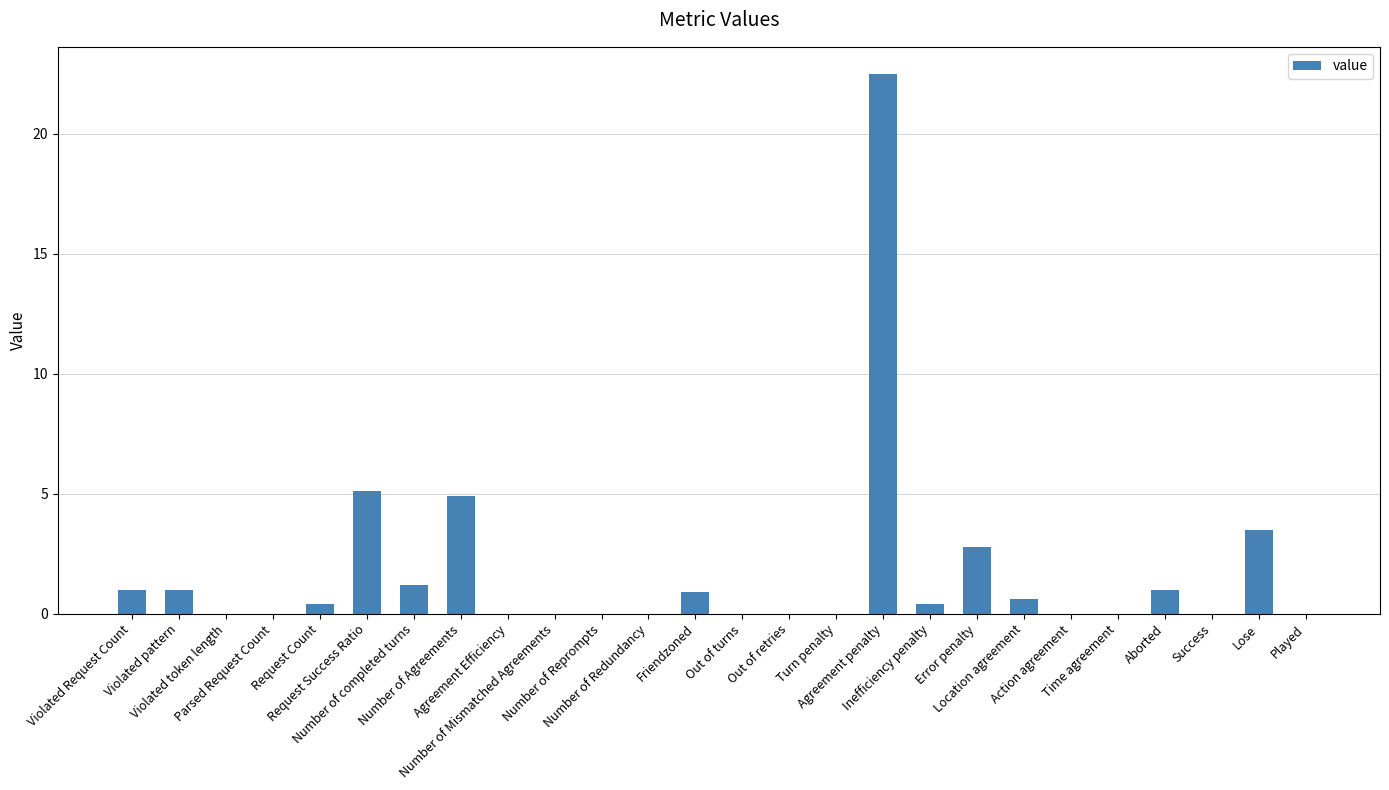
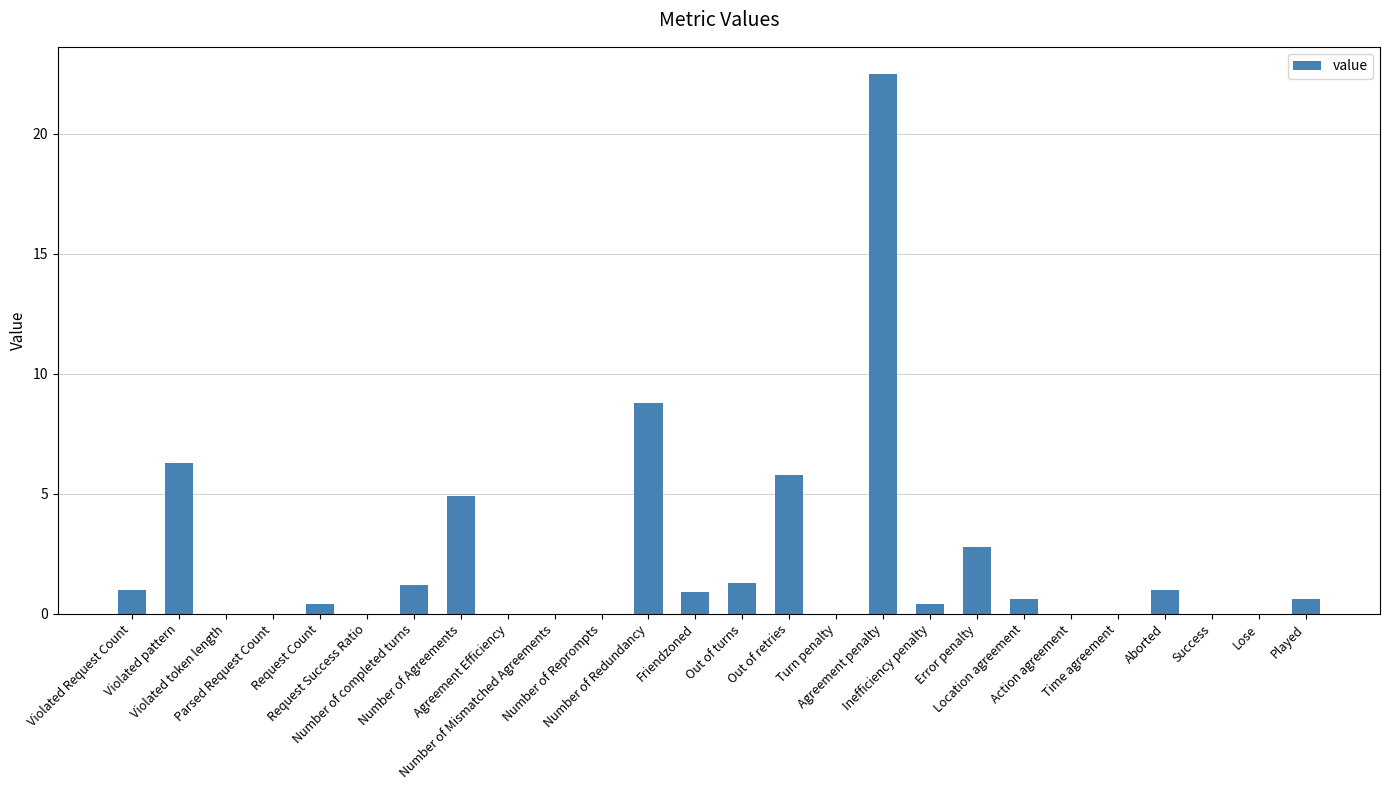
  {
    "Violated Request Count": 1.0,
-   "Violated pattern": 1.0,
+   "Violated pattern": 6.3,
    "Violated token length": 0.0,
    "Parsed Request Count": 0.0,
    "Request Count": 0.4,
-   "Request Success Ratio": 5.1,
+   "Request Success Ratio": 0.0,
    "Number of completed turns": 1.2,
    "Number of Agreements": 4.9,
    "Agreement Efficiency": 0.0,
    "Number of Mismatched Agreements": 0.0,
    "Number of Reprompts": 0.0,
-   "Number of Redundancy": 0.0,
+   "Number of Redundancy": 8.8,
    "Friendzoned": 0.9,
-   "Out of turns": 0.0,
-   "Out of retries": 0.0,
+   "Out of turns": 1.3,
+   "Out of retries": 5.8,
    "Turn penalty": 0.0,
    "Agreement penalty": 22.5,
    "Inefficiency penalty": 0.4,
    "Error penalty": 2.8,
    "Location agreement": 0.6,
    "Action agreement": 0.0,
    "Time agreement": 0.0,
    "Aborted": 1.0,
    "Success": 0.0,
-   "Lose": 3.5,
-   "Played": 0.0
+   "Lose": 0.0,
+   "Played": 0.6
  }
